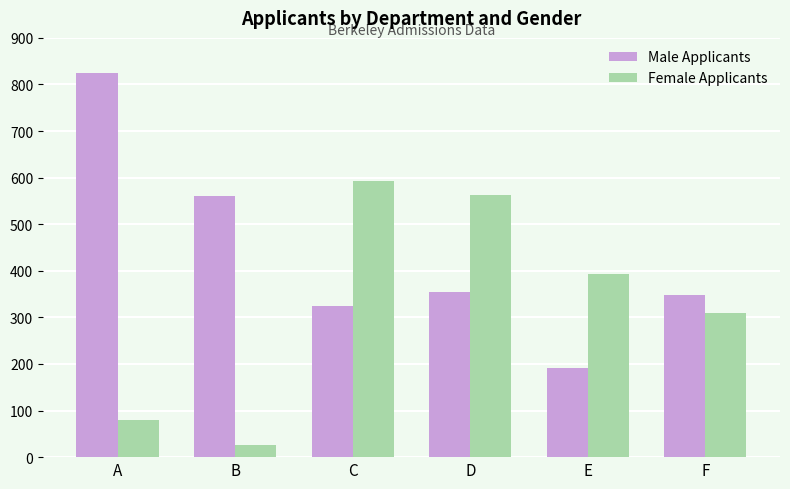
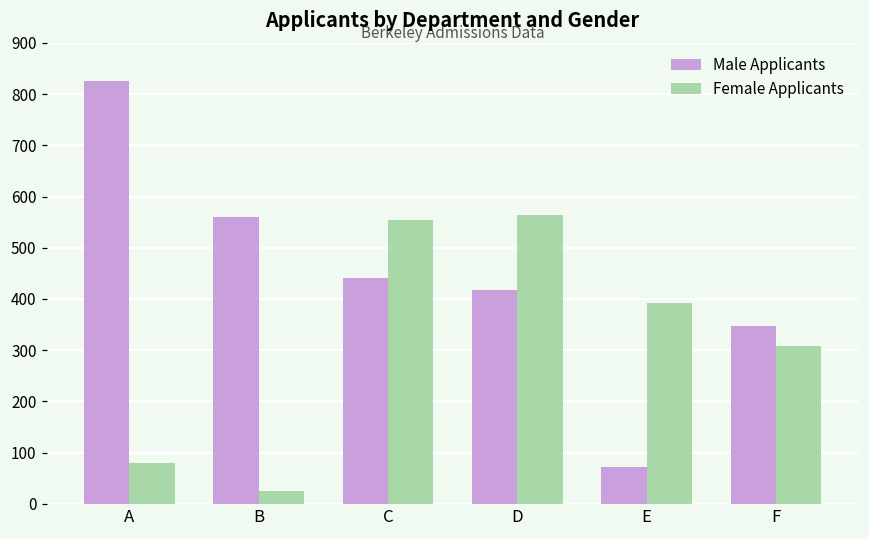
  {
    "Male Applicants": {
      "A": 830,
      "B": 560,
-     "C": 330,
-     "D": 350,
-     "E": 190,
+     "C": 440,
+     "D": 420,
+     "E": 70,
      "F": 350
    },
    "Female Applicants": {
      "A": 80,
      "B": 30,
-     "C": 590,
+     "C": 550,
      "D": 560,
      "E": 390,
      "F": 310
    }
  }
